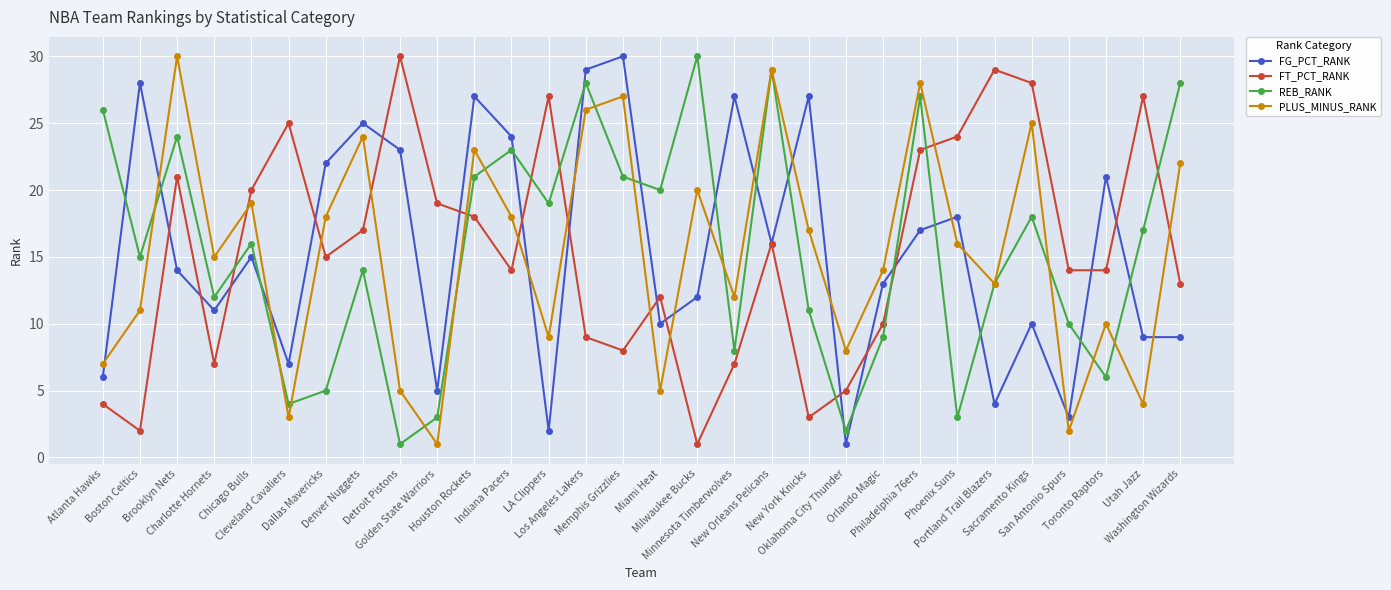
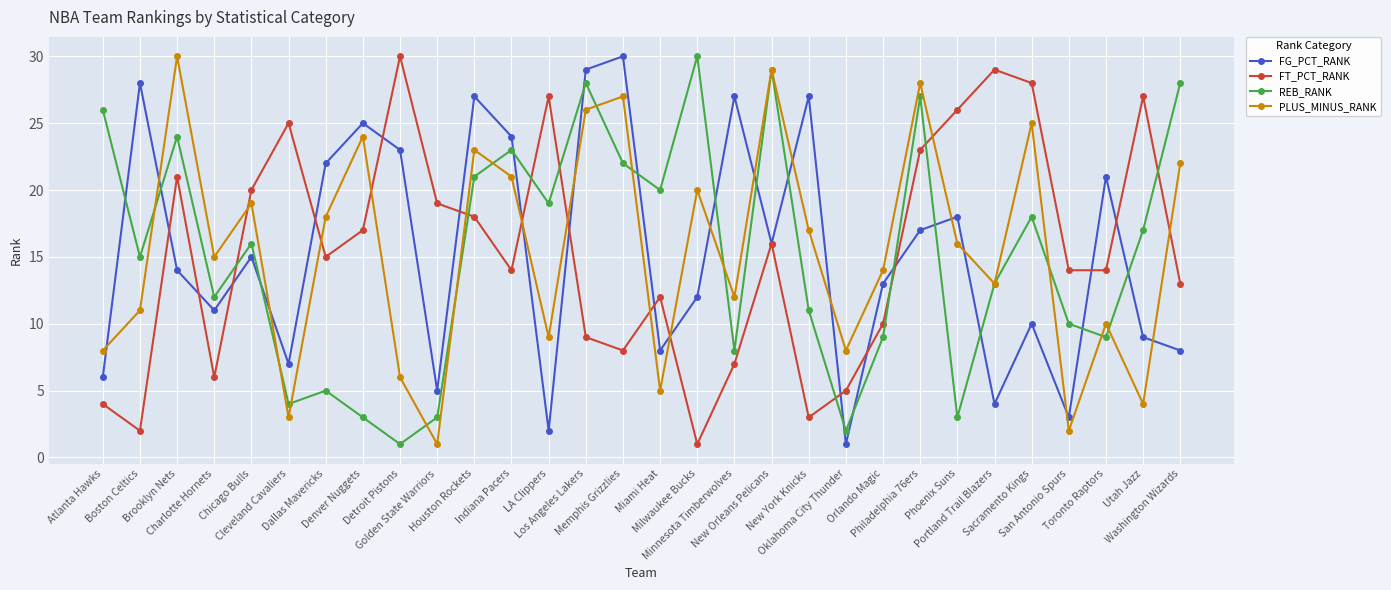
  {
    "FG_PCT_RANK": {
      "Atlanta Hawks": 6,
      "Boston Celtics": 28,
      "Brooklyn Nets": 14,
      "Charlotte Hornets": 11,
      "Chicago Bulls": 15,
      "Cleveland Cavaliers": 7,
      "Dallas Mavericks": 22,
      "Denver Nuggets": 25,
      "Detroit Pistons": 23,
      "Golden State Warriors": 5,
      "Houston Rockets": 27,
      "Indiana Pacers": 24,
      "LA Clippers": 2,
      "Los Angeles Lakers": 29,
      "Memphis Grizzlies": 30,
-     "Miami Heat": 10,
+     "Miami Heat": 8,
      "Milwaukee Bucks": 12,
      "Minnesota Timberwolves": 27,
      "New York Knicks": 27,
      "Oklahoma City Thunder": 1,
      "Orlando Magic": 13,
      "Philadelphia 76ers": 17,
      "Phoenix Suns": 18,
      "Portland Trail Blazers": 4,
      "Sacramento Kings": 10,
      "San Antonio Spurs": 3,
      "Toronto Raptors": 21,
      "Utah Jazz": 9,
-     "Washington Wizards": 9
+     "Washington Wizards": 8
    },
    "FT_PCT_RANK": {
      "Atlanta Hawks": 4,
      "Boston Celtics": 2,
      "Brooklyn Nets": 21,
-     "Charlotte Hornets": 7,
+     "Charlotte Hornets": 6,
      "Chicago Bulls": 20,
      "Cleveland Cavaliers": 25,
      "Dallas Mavericks": 15,
      "Denver Nuggets": 17,
      "Detroit Pistons": 30,
      "Golden State Warriors": 19,
      "Houston Rockets": 18,
      "Indiana Pacers": 14,
      "LA Clippers": 27,
      "Los Angeles Lakers": 9,
      "Memphis Grizzlies": 8,
      "Miami Heat": 12,
      "Milwaukee Bucks": 1,
      "Minnesota Timberwolves": 7,
      "New York Knicks": 3,
      "Oklahoma City Thunder": 5,
      "Orlando Magic": 10,
      "Philadelphia 76ers": 23,
-     "Phoenix Suns": 24,
+     "Phoenix Suns": 26,
      "Portland Trail Blazers": 29,
      "Sacramento Kings": 28,
      "San Antonio Spurs": 14,
      "Toronto Raptors": 14,
      "Utah Jazz": 27,
      "Washington Wizards": 13
    },
    "REB_RANK": {
      "Atlanta Hawks": 26,
      "Boston Celtics": 15,
      "Brooklyn Nets": 24,
      "Charlotte Hornets": 12,
      "Chicago Bulls": 16,
      "Cleveland Cavaliers": 4,
      "Dallas Mavericks": 5,
-     "Denver Nuggets": 14,
+     "Denver Nuggets": 3,
      "Detroit Pistons": 1,
      "Golden State Warriors": 3,
      "Houston Rockets": 21,
      "Indiana Pacers": 23,
      "LA Clippers": 19,
      "Los Angeles Lakers": 28,
-     "Memphis Grizzlies": 21,
+     "Memphis Grizzlies": 22,
      "Miami Heat": 20,
      "Milwaukee Bucks": 30,
      "Minnesota Timberwolves": 8,
      "New York Knicks": 11,
      "Oklahoma City Thunder": 2,
      "Orlando Magic": 9,
      "Philadelphia 76ers": 27,
      "Phoenix Suns": 3,
      "Sacramento Kings": 18,
      "San Antonio Spurs": 10,
-     "Toronto Raptors": 6,
+     "Toronto Raptors": 9,
      "Utah Jazz": 17,
      "Washington Wizards": 28
    },
    "PLUS_MINUS_RANK": {
-     "Atlanta Hawks": 7,
+     "Atlanta Hawks": 8,
      "Boston Celtics": 11,
      "Brooklyn Nets": 30,
      "Charlotte Hornets": 15,
      "Chicago Bulls": 19,
      "Cleveland Cavaliers": 3,
      "Dallas Mavericks": 18,
      "Denver Nuggets": 24,
-     "Detroit Pistons": 5,
+     "Detroit Pistons": 6,
      "Golden State Warriors": 1,
      "Houston Rockets": 23,
-     "Indiana Pacers": 18,
+     "Indiana Pacers": 21,
      "LA Clippers": 9,
      "Los Angeles Lakers": 26,
      "Memphis Grizzlies": 27,
      "Miami Heat": 5,
      "Milwaukee Bucks": 20,
      "Minnesota Timberwolves": 12,
      "New York Knicks": 17,
      "Oklahoma City Thunder": 8,
      "Orlando Magic": 14,
      "Philadelphia 76ers": 28,
      "Phoenix Suns": 16,
      "Sacramento Kings": 25,
      "San Antonio Spurs": 2,
      "Toronto Raptors": 10,
      "Utah Jazz": 4,
      "Washington Wizards": 22
    }
  }
